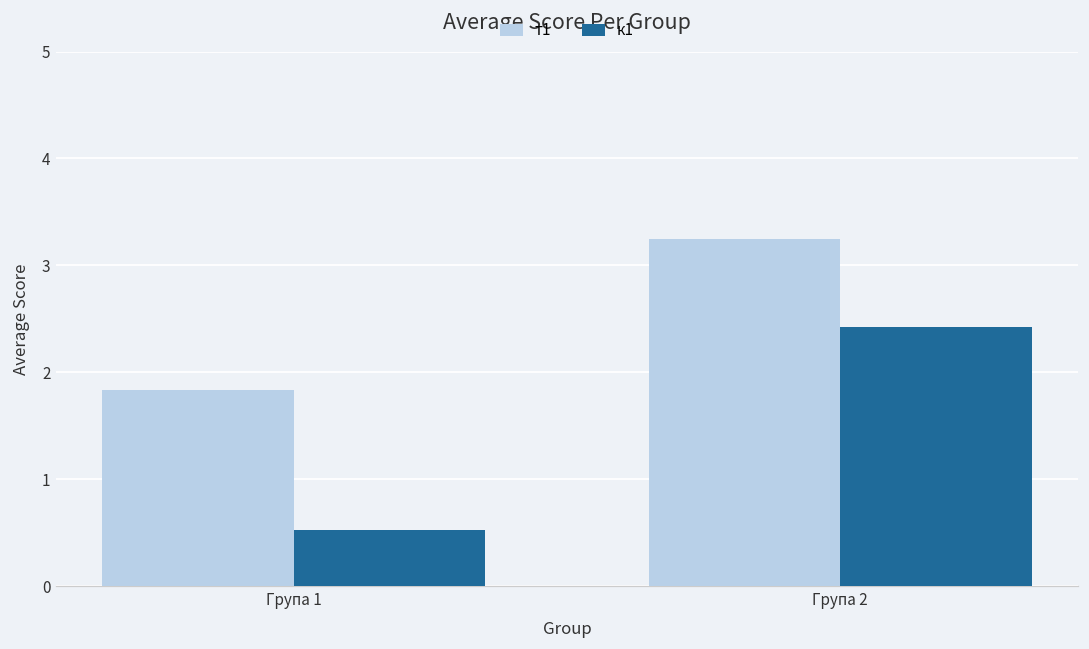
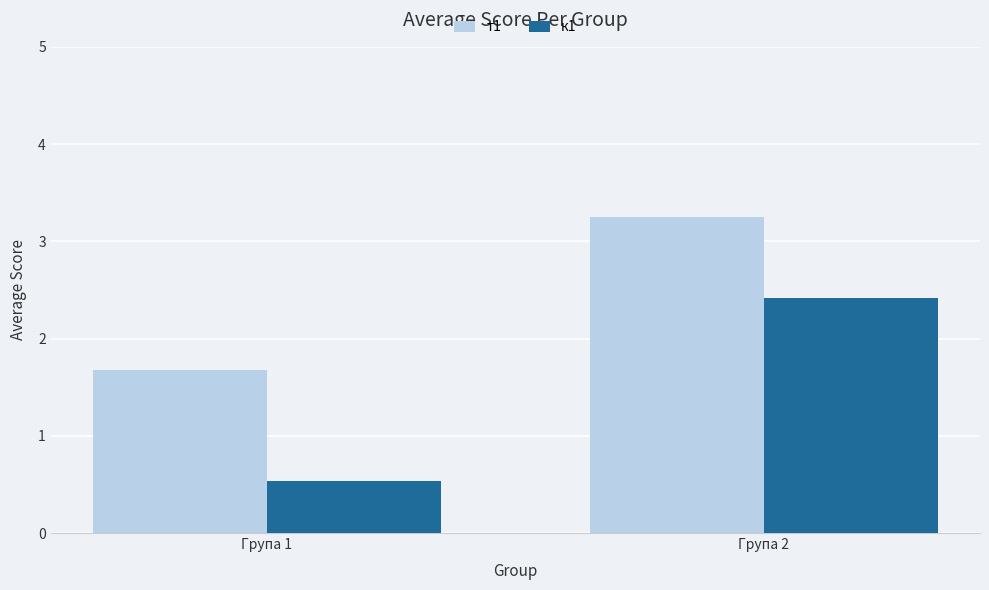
  {
    "т1": {
-     "Група 1": 1.8,
+     "Група 1": 1.7,
      "Група 2": 3.3
    },
    "к1": {
      "Група 1": 0.5,
      "Група 2": 2.4
    }
  }
